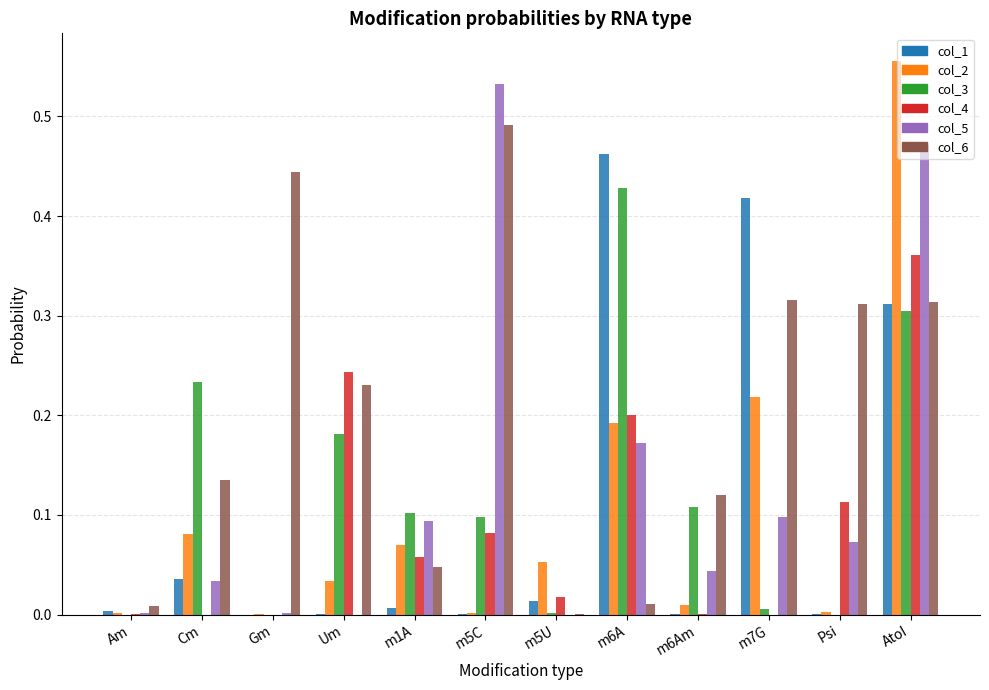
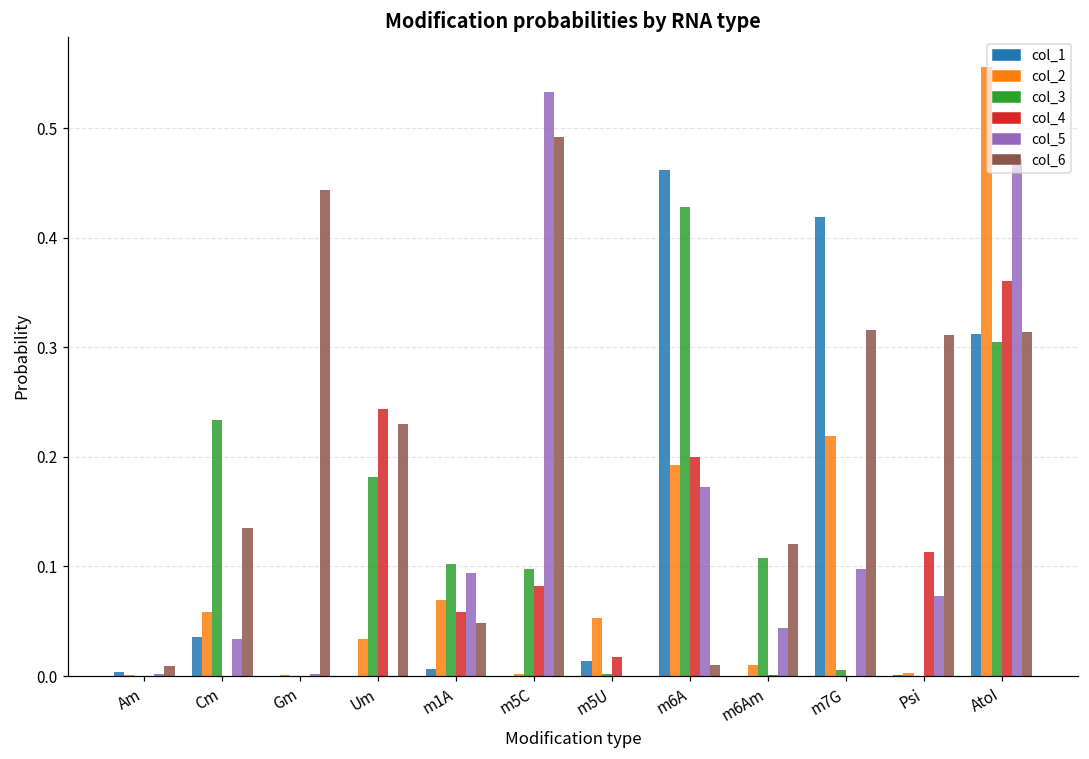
  {
    "col_1": {
      "Am": 0.00,
      "Cm": 0.04,
      "m1A": 0.01,
      "m5U": 0.01,
      "m6A": 0.46,
      "m7G": 0.42,
      "AtoI": 0.31
    },
    "col_2": {
-     "Cm": 0.08,
+     "Cm": 0.06,
      "Um": 0.03,
      "m1A": 0.07,
      "m5U": 0.05,
      "m6A": 0.19,
      "m6Am": 0.01,
      "m7G": 0.22,
      "Psi": 0.00,
      "AtoI": 0.56
    },
    "col_3": {
      "Cm": 0.23,
      "Um": 0.18,
      "m1A": 0.10,
      "m5C": 0.10,
      "m6A": 0.43,
      "m6Am": 0.11,
      "m7G": 0.01,
      "AtoI": 0.30
    },
    "col_4": {
      "Um": 0.24,
      "m1A": 0.06,
      "m5C": 0.08,
      "m5U": 0.02,
      "m6A": 0.20,
      "Psi": 0.11,
      "AtoI": 0.36
    },
    "col_5": {
      "Cm": 0.03,
      "m1A": 0.09,
      "m5C": 0.53,
      "m6A": 0.17,
      "m6Am": 0.04,
      "m7G": 0.10,
      "Psi": 0.07
    },
    "col_6": {
      "Am": 0.01,
      "Cm": 0.14,
      "Gm": 0.44,
      "Um": 0.23,
      "m1A": 0.05,
      "m5C": 0.49,
      "m6A": 0.01,
      "m6Am": 0.12,
      "m7G": 0.32,
      "Psi": 0.31,
      "AtoI": 0.31
    }
  }
